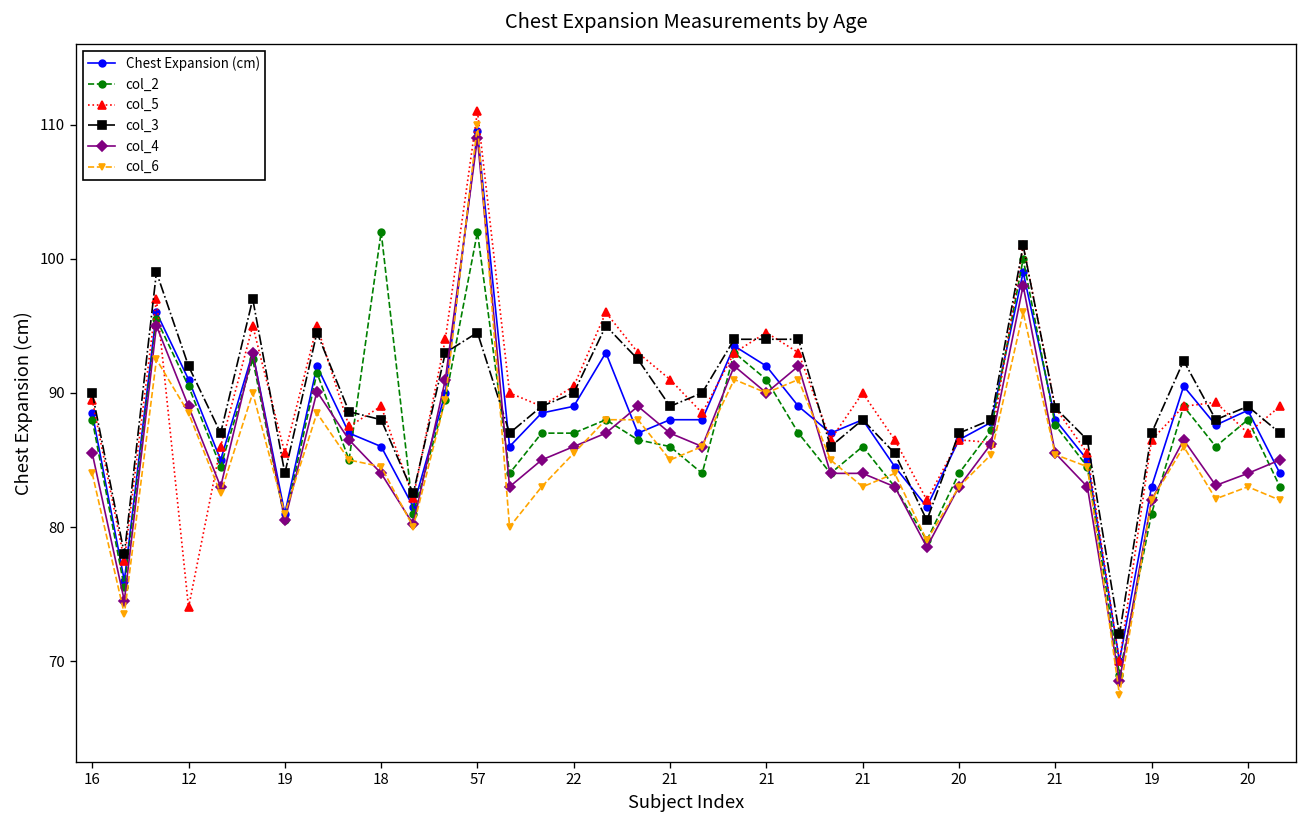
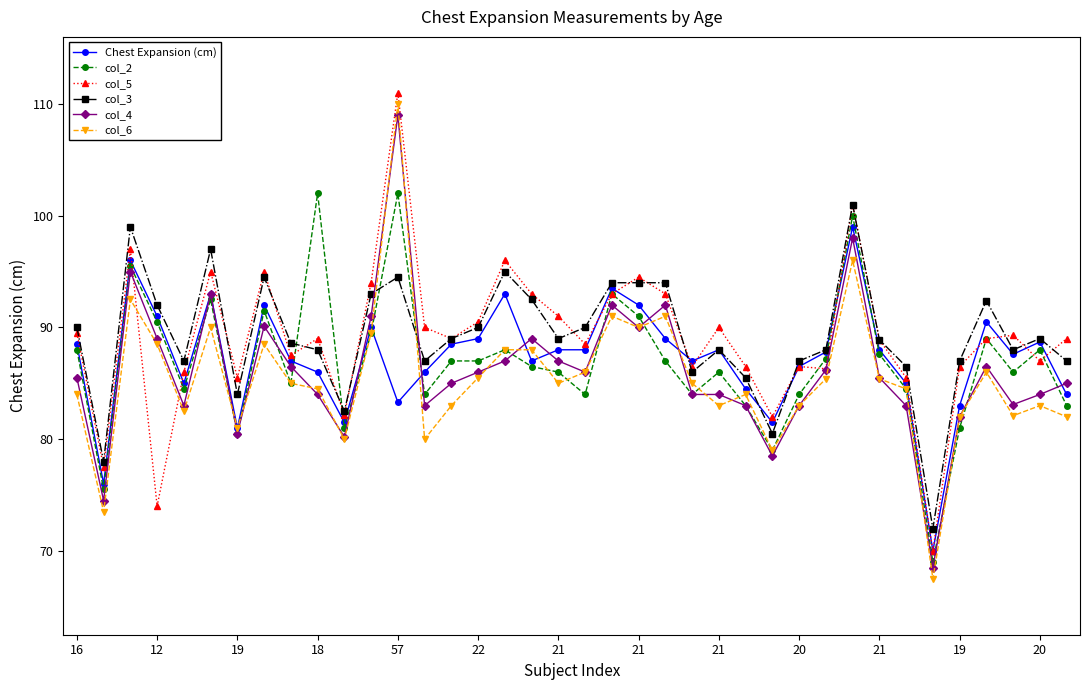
  {
    "Chest Expansion (cm)": {
      "12": 91.0,
      "18": 86.0,
-     "57": 109.5
+     "57": 83.3
    },
    "col_2": {
      "12": 90.5,
      "18": 102.0,
      "57": 102.0
    },
    "col_5": {
      "12": 74.0,
      "18": 89.0,
      "57": 111.0
    },
    "col_3": {
      "12": 92.0,
      "18": 88.0,
      "57": 94.5
    },
    "col_4": {
      "12": 89.0,
      "18": 84.0,
      "57": 109.0
    },
    "col_6": {
      "12": 88.5,
      "18": 84.5,
      "57": 110.0
    }
  }
